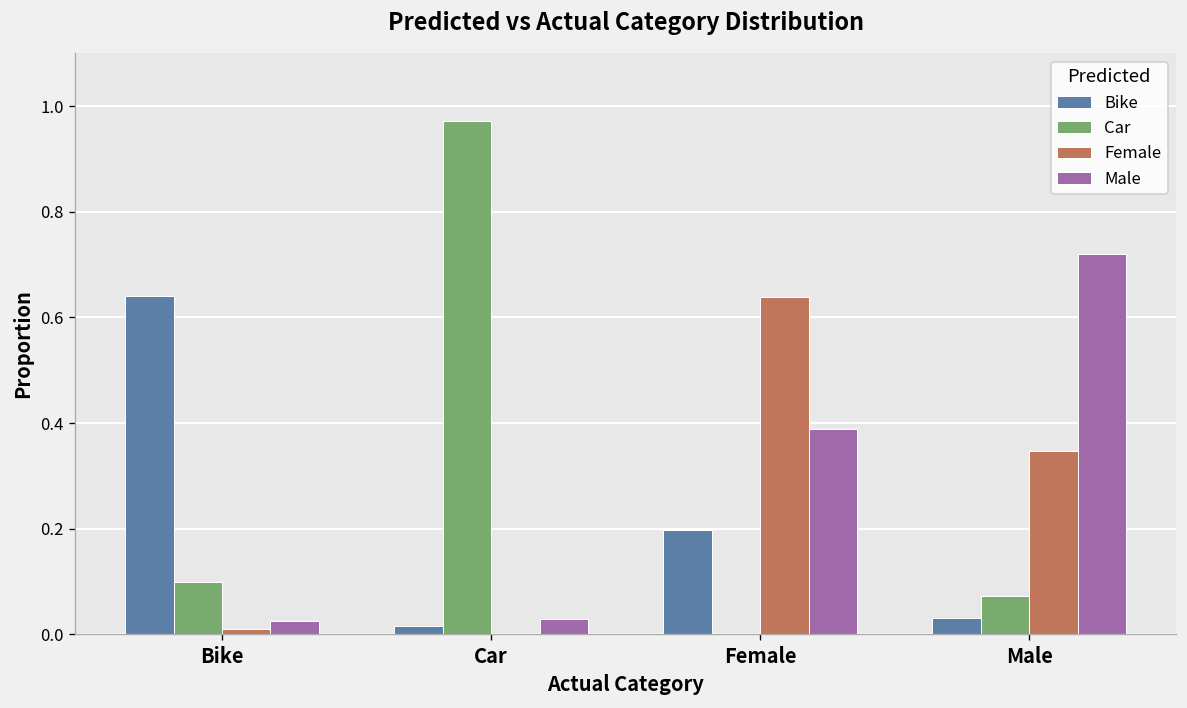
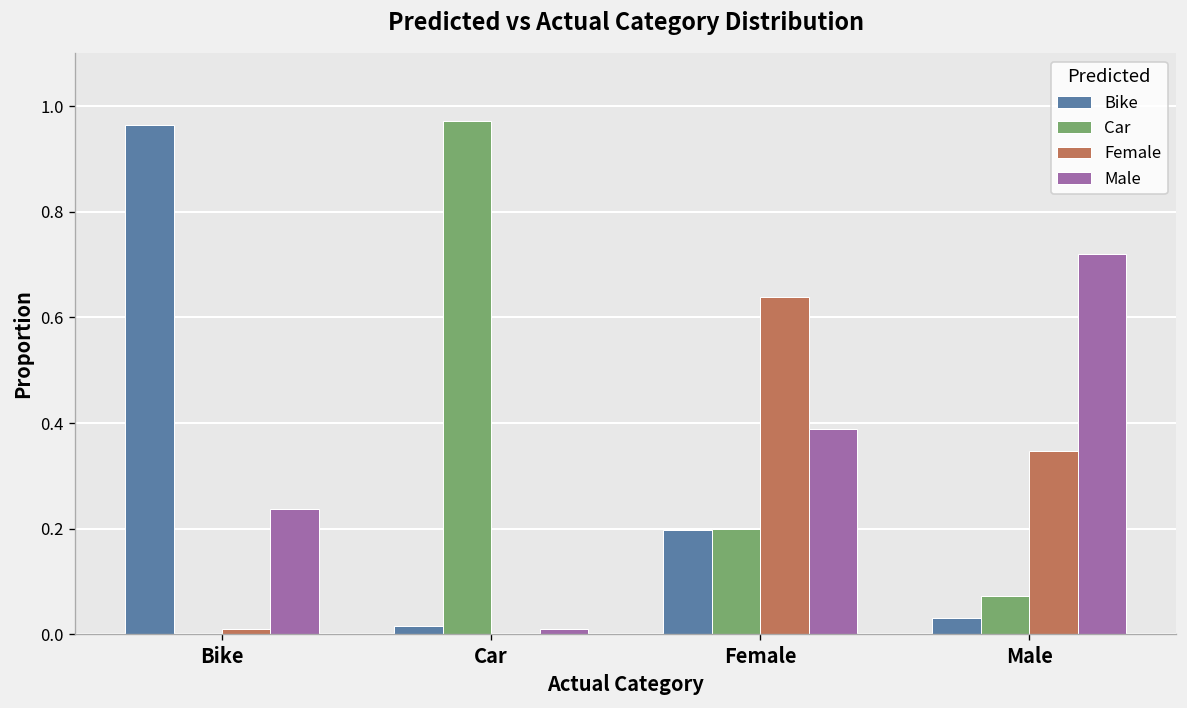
  {
    "Bike": {
-     "Bike": 0.64,
+     "Bike": 0.96,
      "Car": 0.02,
      "Female": 0.20,
      "Male": 0.03
    },
    "Car": {
-     "Bike": 0.1,
+     "Bike": 0.0,
      "Car": 0.97,
-     "Female": 0.0,
+     "Female": 0.2,
      "Male": 0.07
    },
    "Female": {
      "Bike": 0.01,
      "Female": 0.64,
      "Male": 0.35
    },
    "Male": {
-     "Bike": 0.03,
-     "Car": 0.03,
+     "Bike": 0.24,
+     "Car": 0.01,
      "Female": 0.39,
      "Male": 0.72
    }
  }
